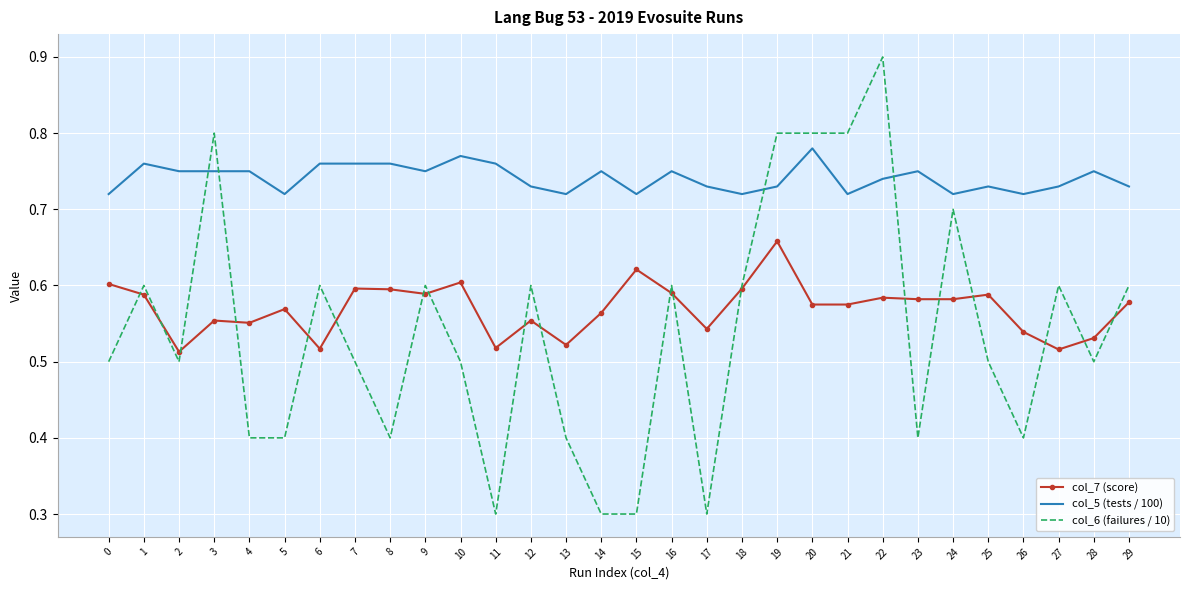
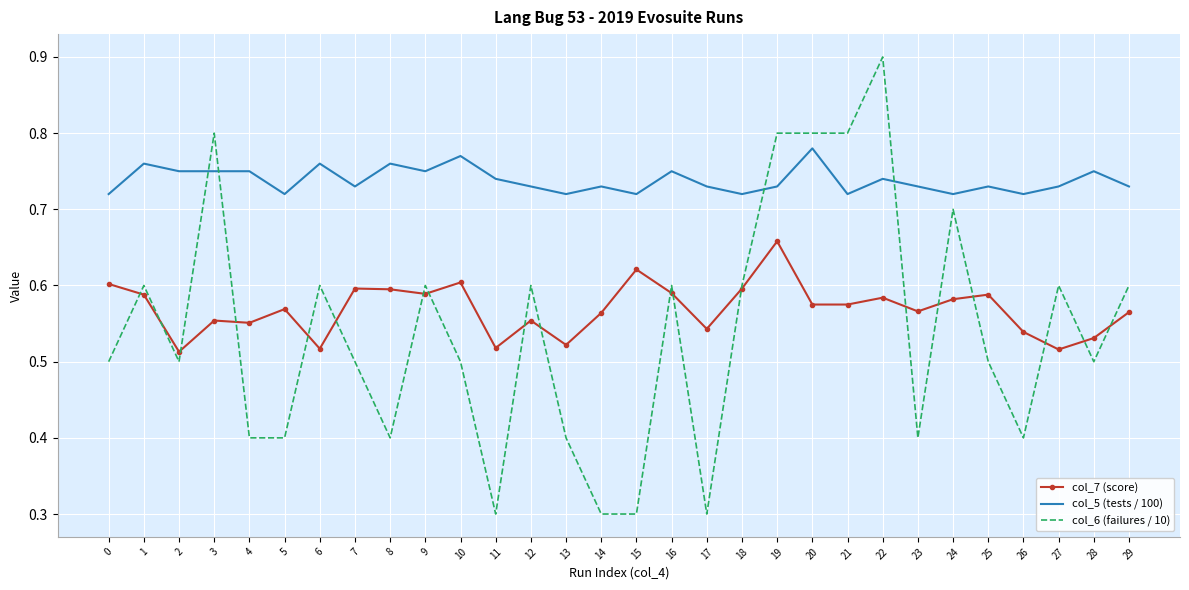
  {
    "col_7 (score)": {
      "0": 0.60,
      "1": 0.59,
      "2": 0.51,
      "3": 0.55,
      "4": 0.55,
      "5": 0.57,
      "6": 0.52,
      "7": 0.60,
      "8": 0.60,
      "9": 0.59,
      "10": 0.60,
      "11": 0.52,
      "12": 0.55,
      "13": 0.52,
      "14": 0.56,
      "15": 0.62,
      "16": 0.59,
      "17": 0.54,
      "18": 0.60,
      "19": 0.66,
      "20": 0.58,
      "21": 0.58,
      "22": 0.58,
-     "23": 0.58,
+     "23": 0.57,
      "24": 0.58,
      "25": 0.59,
      "26": 0.54,
      "27": 0.52,
      "28": 0.53,
-     "29": 0.58
+     "29": 0.57
    },
    "col_5 (tests / 100)": {
      "0": 0.72,
      "1": 0.76,
      "2": 0.75,
      "3": 0.75,
      "4": 0.75,
      "5": 0.72,
      "6": 0.76,
-     "7": 0.76,
+     "7": 0.73,
      "8": 0.76,
      "9": 0.75,
      "10": 0.77,
-     "11": 0.76,
+     "11": 0.74,
      "12": 0.73,
      "13": 0.72,
-     "14": 0.75,
+     "14": 0.73,
      "15": 0.72,
      "16": 0.75,
      "17": 0.73,
      "18": 0.72,
      "19": 0.73,
      "20": 0.78,
      "21": 0.72,
      "22": 0.74,
-     "23": 0.75,
+     "23": 0.73,
      "24": 0.72,
      "25": 0.73,
      "26": 0.72,
      "27": 0.73,
      "28": 0.75,
      "29": 0.73
    },
    "col_6 (failures / 10)": {
      "0": 0.50,
      "1": 0.60,
      "2": 0.50,
      "3": 0.80,
      "4": 0.40,
      "5": 0.40,
      "6": 0.60,
      "7": 0.50,
      "8": 0.40,
      "9": 0.60,
      "10": 0.50,
      "11": 0.30,
      "12": 0.60,
      "13": 0.40,
      "14": 0.30,
      "15": 0.30,
      "16": 0.60,
      "17": 0.30,
      "18": 0.60,
      "19": 0.80,
      "20": 0.80,
      "21": 0.80,
      "22": 0.90,
      "23": 0.40,
      "24": 0.70,
      "25": 0.50,
      "26": 0.40,
      "27": 0.60,
      "28": 0.50,
      "29": 0.60
    }
  }
